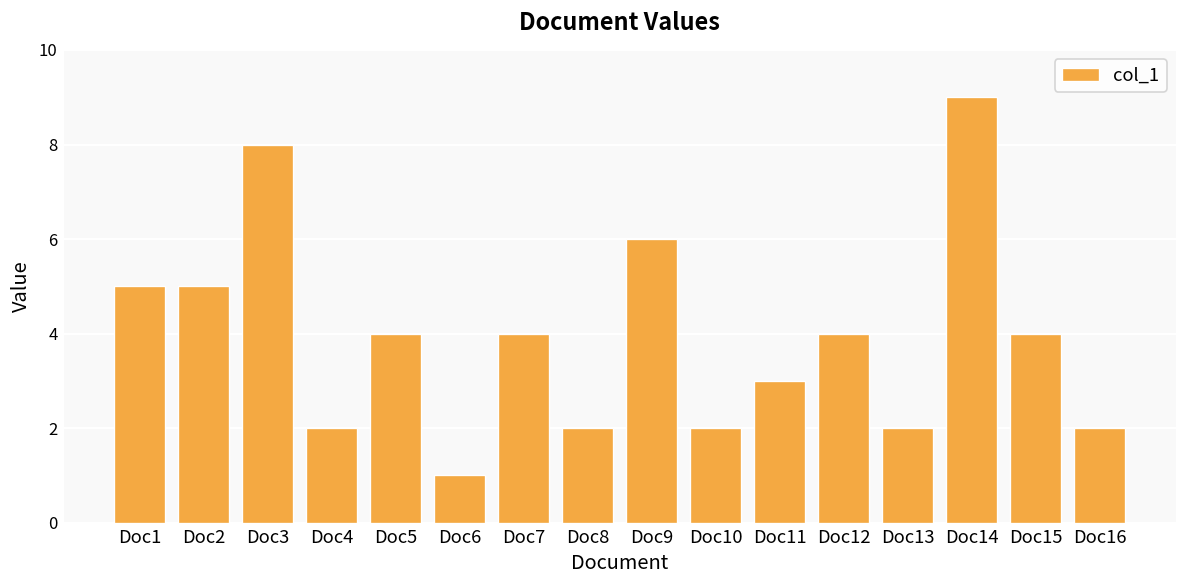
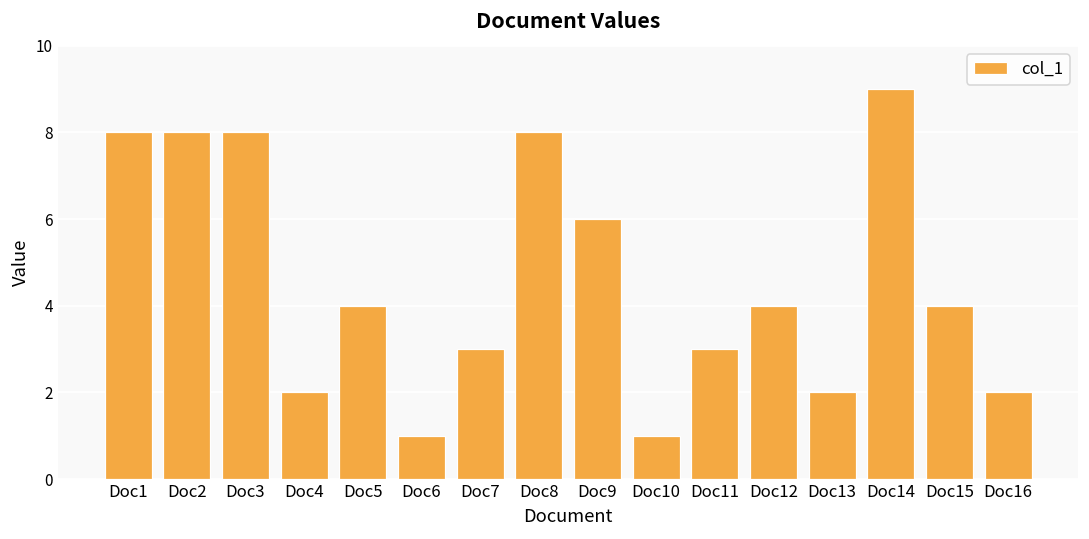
  {
-   "Doc1": 5,
-   "Doc2": 5,
+   "Doc1": 8,
+   "Doc2": 8,
    "Doc3": 8,
    "Doc4": 2,
    "Doc5": 4,
    "Doc6": 1,
-   "Doc7": 4,
-   "Doc8": 2,
+   "Doc7": 3,
+   "Doc8": 8,
    "Doc9": 6,
-   "Doc10": 2,
+   "Doc10": 1,
    "Doc11": 3,
    "Doc12": 4,
    "Doc13": 2,
    "Doc14": 9,
    "Doc15": 4,
    "Doc16": 2
  }
